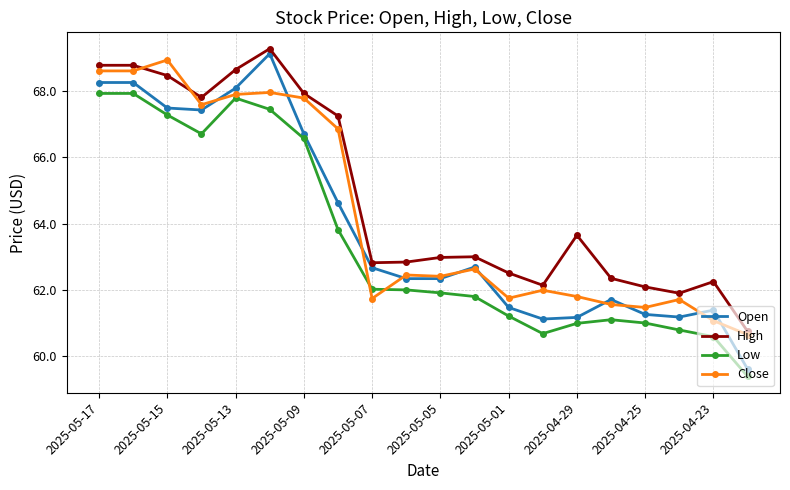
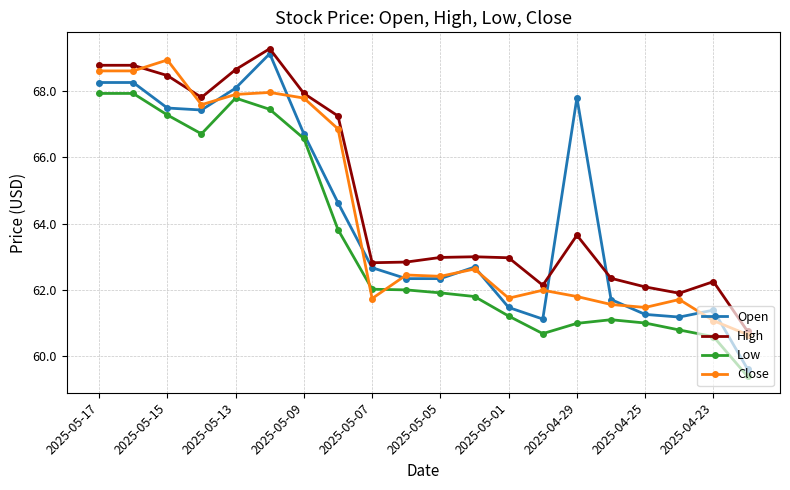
  {
    "Open": {
      "2025-05-17": 68.3,
      "2025-05-15": 67.5,
      "2025-05-13": 68.1,
      "2025-05-09": 66.7,
      "2025-05-07": 62.7,
      "2025-05-01": 61.5,
-     "2025-04-29": 61.2,
+     "2025-04-29": 67.8,
      "2025-04-25": 61.3
    },
    "High": {
      "2025-05-17": 68.8,
      "2025-05-15": 68.5,
      "2025-05-13": 68.7,
      "2025-05-09": 67.9,
      "2025-05-07": 62.8,
      "2025-05-05": 63.0,
-     "2025-05-01": 62.5,
+     "2025-05-01": 63.0,
      "2025-04-29": 63.7,
      "2025-04-25": 62.1,
      "2025-04-23": 62.3
    },
    "Low": {
      "2025-05-17": 67.9,
      "2025-05-15": 67.3,
      "2025-05-13": 67.8,
      "2025-05-09": 66.6,
      "2025-05-07": 62.0,
      "2025-05-05": 61.9,
      "2025-05-01": 61.2,
      "2025-04-29": 61.0,
      "2025-04-25": 61.0
    },
    "Close": {
      "2025-05-17": 68.6,
      "2025-05-15": 68.9,
      "2025-05-13": 67.9,
      "2025-05-09": 67.8,
      "2025-05-07": 61.7,
      "2025-05-01": 61.8,
      "2025-04-29": 61.8,
      "2025-04-25": 61.5
    }
  }
